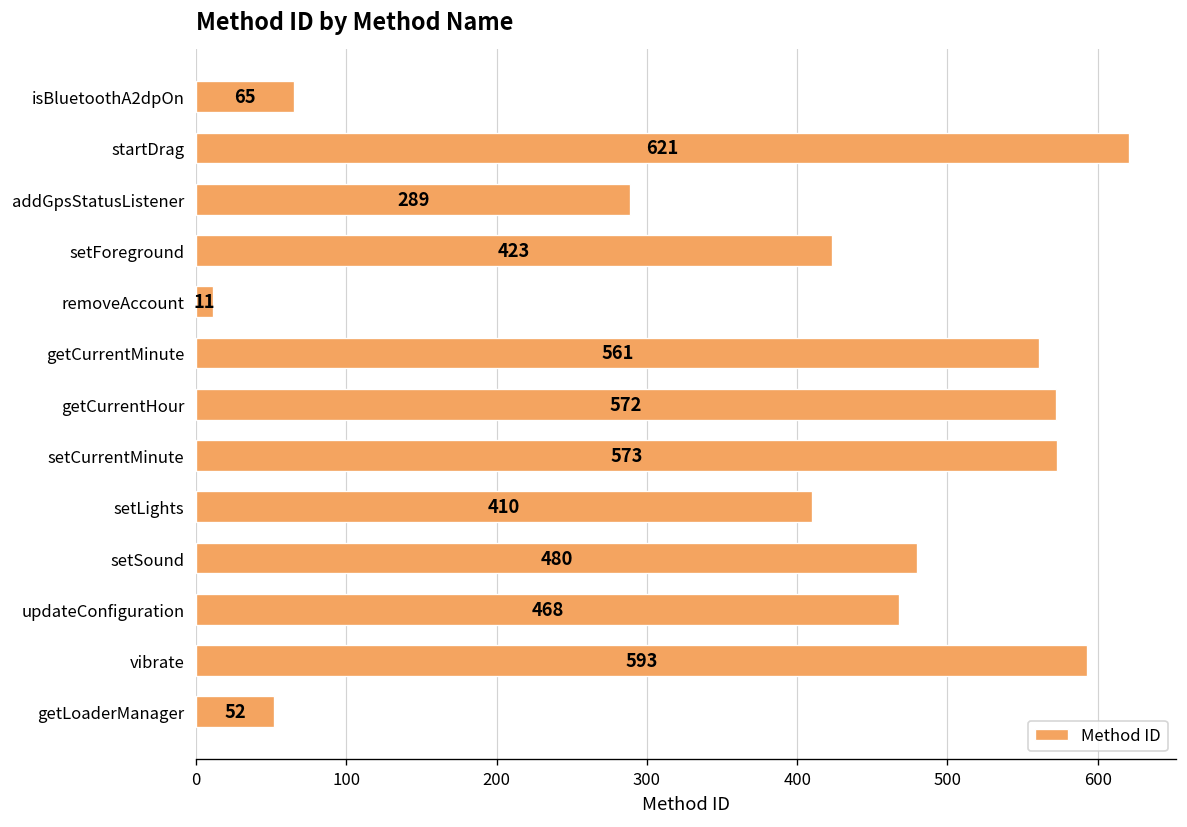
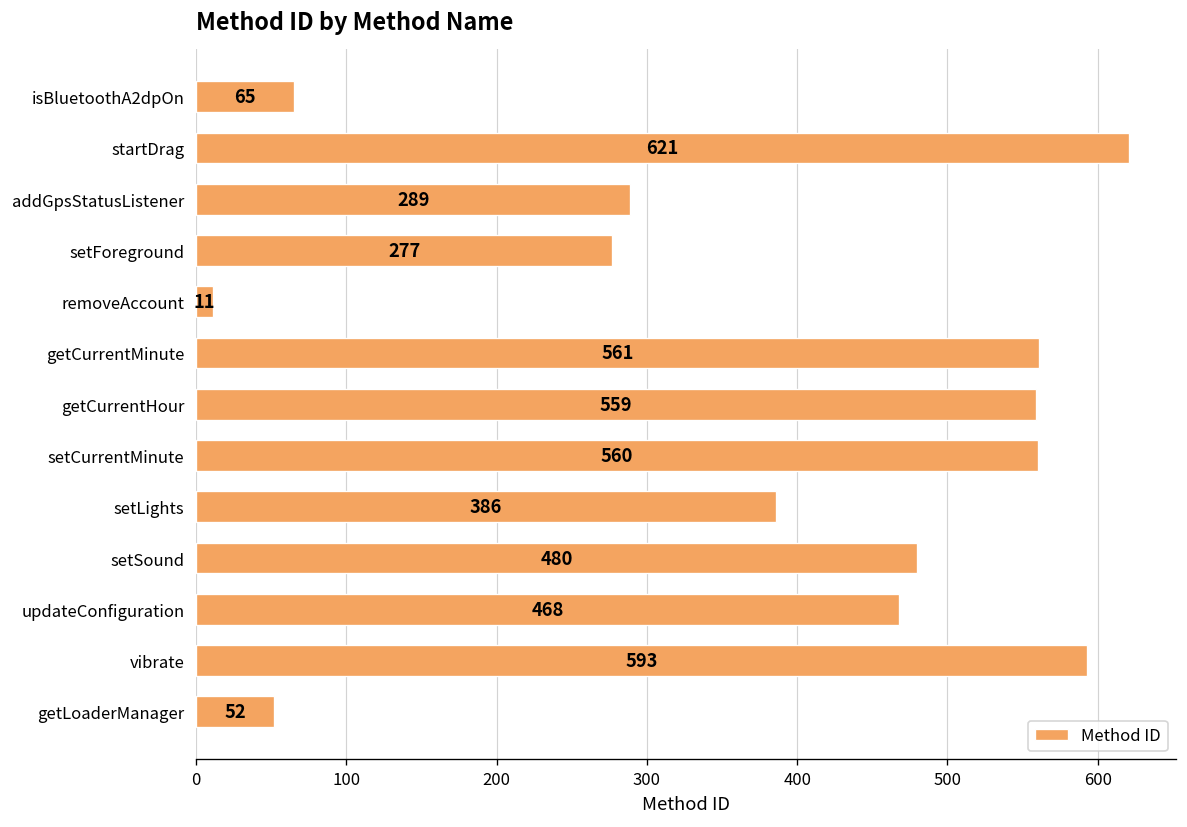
  {
    "isBluetoothA2dpOn": 65,
    "startDrag": 621,
    "addGpsStatusListener": 289,
-   "setForeground": 423,
+   "setForeground": 277,
    "removeAccount": 11,
    "getCurrentMinute": 561,
-   "getCurrentHour": 572,
-   "setCurrentMinute": 573,
-   "setLights": 410,
+   "getCurrentHour": 559,
+   "setCurrentMinute": 560,
+   "setLights": 386,
    "setSound": 480,
    "updateConfiguration": 468,
    "vibrate": 593,
    "getLoaderManager": 52
  }
